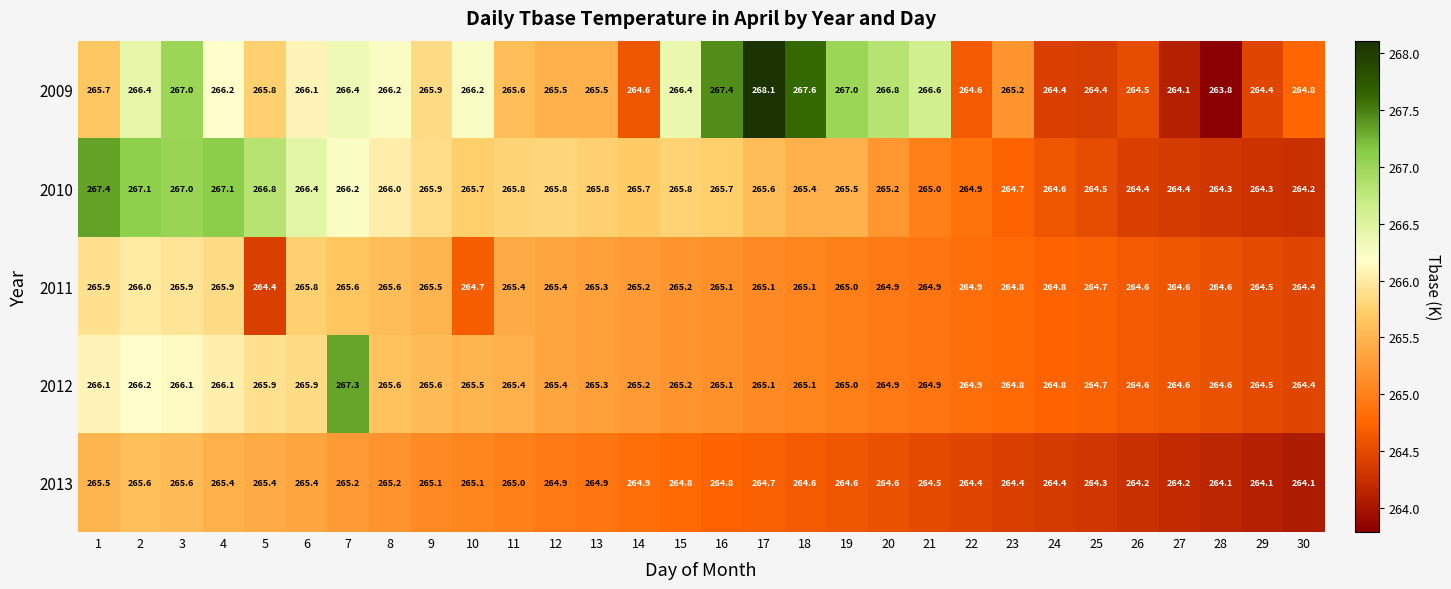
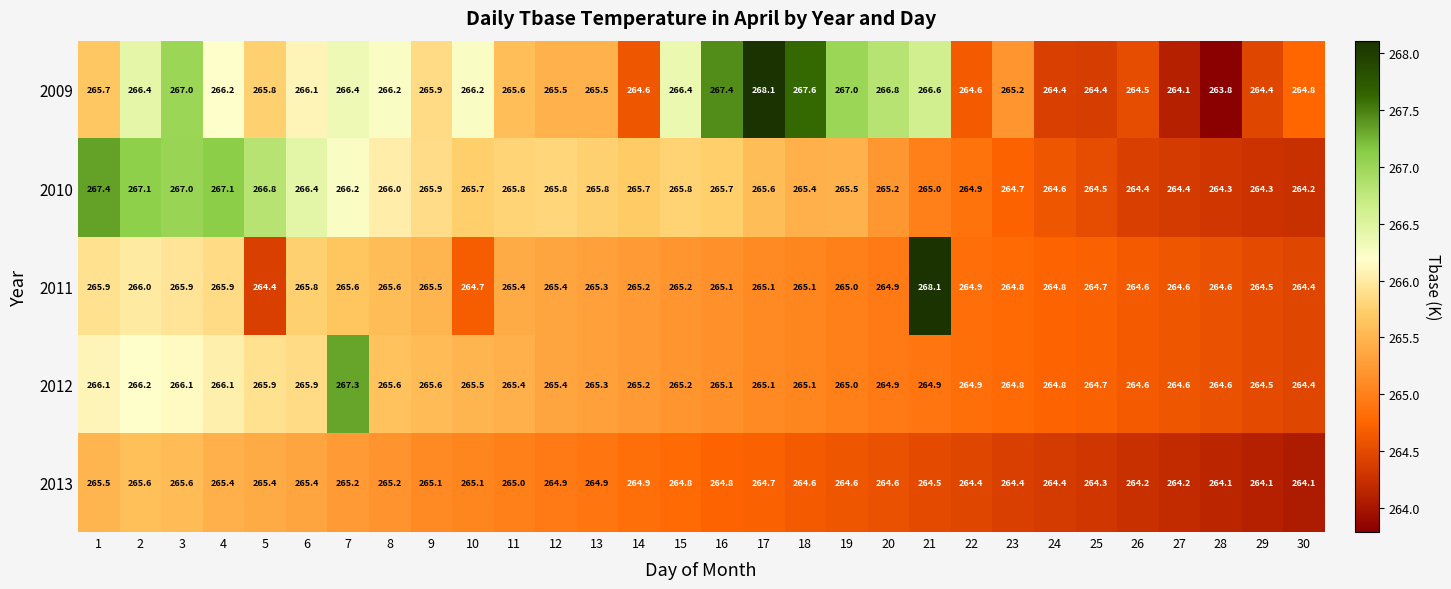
  {
    "2009": {
      "1": 265.7,
      "2": 266.4,
      "3": 267.0,
      "4": 266.2,
      "5": 265.8,
      "6": 266.1,
      "7": 266.4,
      "8": 266.2,
      "9": 265.9,
      "10": 266.2,
      "11": 265.6,
      "12": 265.5,
      "13": 265.5,
      "14": 264.6,
      "15": 266.4,
      "16": 267.4,
      "17": 268.1,
      "18": 267.6,
      "19": 267.0,
      "20": 266.8,
      "21": 266.6,
      "22": 264.6,
      "23": 265.2,
      "24": 264.4,
      "25": 264.4,
      "26": 264.5,
      "27": 264.1,
      "28": 263.8,
      "29": 264.4,
      "30": 264.8
    },
    "2010": {
      "1": 267.4,
      "2": 267.1,
      "3": 267.0,
      "4": 267.1,
      "5": 266.8,
      "6": 266.4,
      "7": 266.2,
      "8": 266.0,
      "9": 265.9,
      "10": 265.7,
      "11": 265.8,
      "12": 265.8,
      "13": 265.8,
      "14": 265.7,
      "15": 265.8,
      "16": 265.7,
      "17": 265.6,
      "18": 265.4,
      "19": 265.5,
      "20": 265.2,
      "21": 265.0,
      "22": 264.9,
      "23": 264.7,
      "24": 264.6,
      "25": 264.5,
      "26": 264.4,
      "27": 264.4,
      "28": 264.3,
      "29": 264.3,
      "30": 264.2
    },
    "2011": {
      "1": 265.9,
      "2": 266.0,
      "3": 265.9,
      "4": 265.9,
      "5": 264.4,
      "6": 265.8,
      "7": 265.6,
      "8": 265.6,
      "9": 265.5,
      "10": 264.7,
      "11": 265.4,
      "12": 265.4,
      "13": 265.3,
      "14": 265.2,
      "15": 265.2,
      "16": 265.1,
      "17": 265.1,
      "18": 265.1,
      "19": 265.0,
      "20": 264.9,
-     "21": 264.9,
+     "21": 268.1,
      "22": 264.9,
      "23": 264.8,
      "24": 264.8,
      "25": 264.7,
      "26": 264.6,
      "27": 264.6,
      "28": 264.6,
      "29": 264.5,
      "30": 264.4
    },
    "2012": {
      "1": 266.1,
      "2": 266.2,
      "3": 266.1,
      "4": 266.1,
      "5": 265.9,
      "6": 265.9,
      "7": 267.3,
      "8": 265.6,
      "9": 265.6,
      "10": 265.5,
      "11": 265.4,
      "12": 265.4,
      "13": 265.3,
      "14": 265.2,
      "15": 265.2,
      "16": 265.1,
      "17": 265.1,
      "18": 265.1,
      "19": 265.0,
      "20": 264.9,
      "21": 264.9,
      "22": 264.9,
      "23": 264.8,
      "24": 264.8,
      "25": 264.7,
      "26": 264.6,
      "27": 264.6,
      "28": 264.6,
      "29": 264.5,
      "30": 264.4
    },
    "2013": {
      "1": 265.5,
      "2": 265.6,
      "3": 265.6,
      "4": 265.4,
      "5": 265.4,
      "6": 265.4,
      "7": 265.2,
      "8": 265.2,
      "9": 265.1,
      "10": 265.1,
      "11": 265.0,
      "12": 264.9,
      "13": 264.9,
      "14": 264.9,
      "15": 264.8,
      "16": 264.8,
      "17": 264.7,
      "18": 264.6,
      "19": 264.6,
      "20": 264.6,
      "21": 264.5,
      "22": 264.4,
      "23": 264.4,
      "24": 264.4,
      "25": 264.3,
      "26": 264.2,
      "27": 264.2,
      "28": 264.1,
      "29": 264.1,
      "30": 264.1
    }
  }
